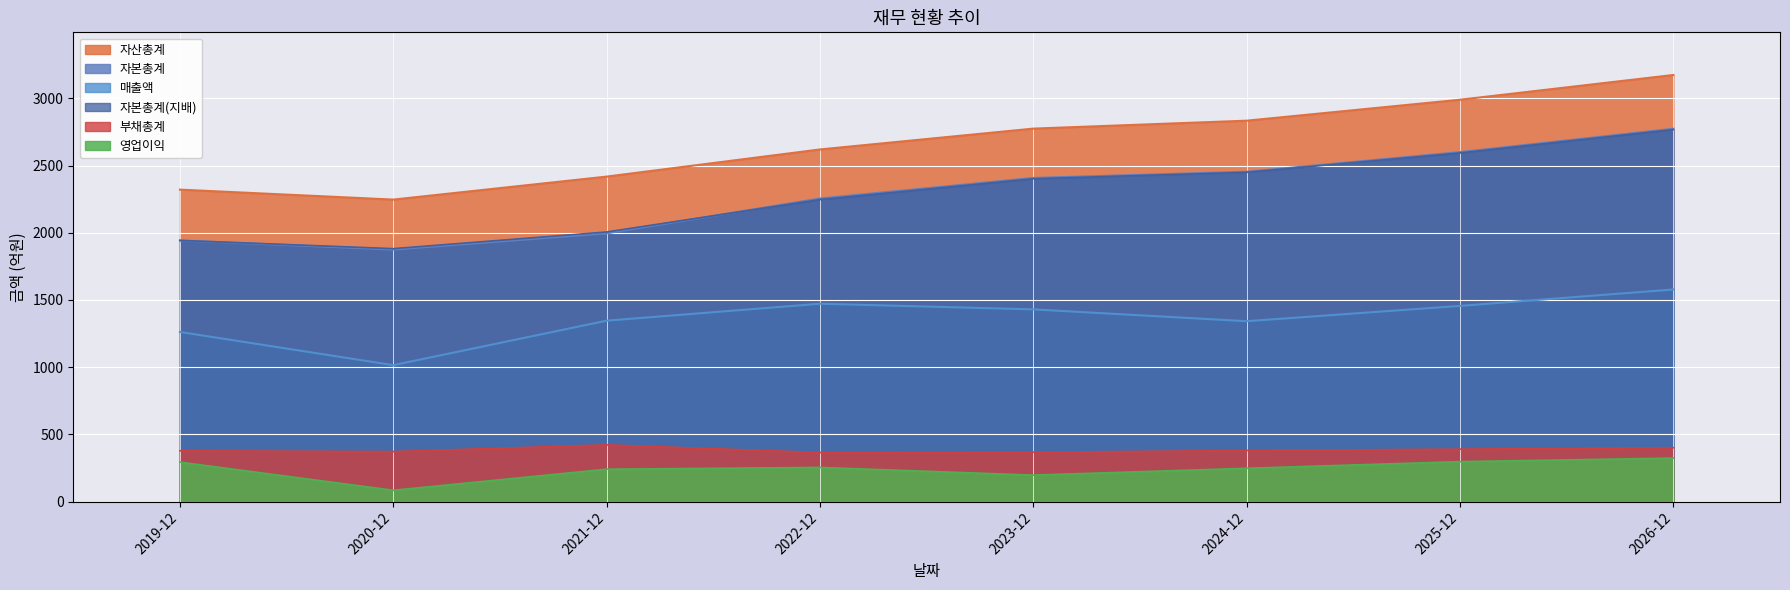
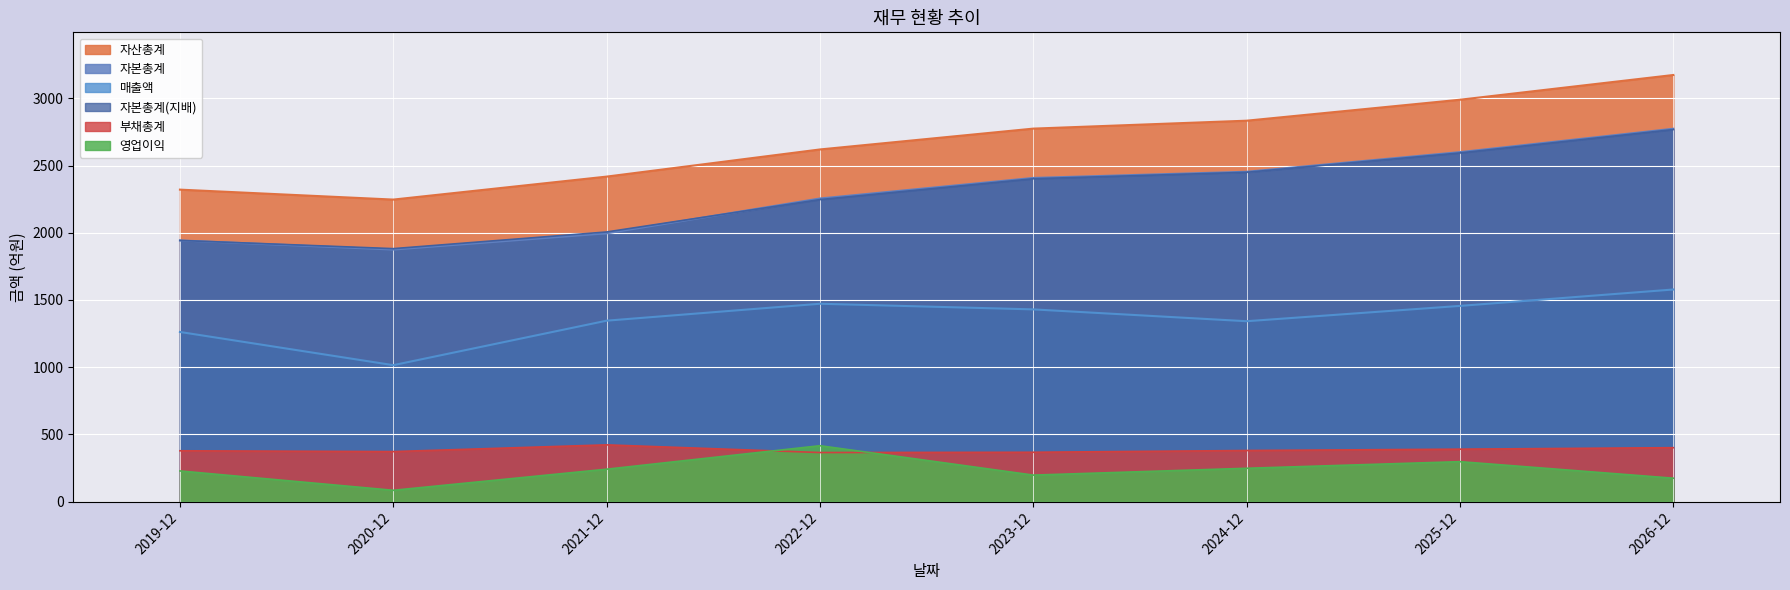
  {
    "영업이익": {
-     "2019-12": 290,
+     "2019-12": 230,
      "2020-12": 80,
      "2021-12": 240,
-     "2022-12": 250,
+     "2022-12": 420,
      "2023-12": 200,
      "2024-12": 250,
      "2025-12": 300,
-     "2026-12": 320
+     "2026-12": 170
    }
  }
